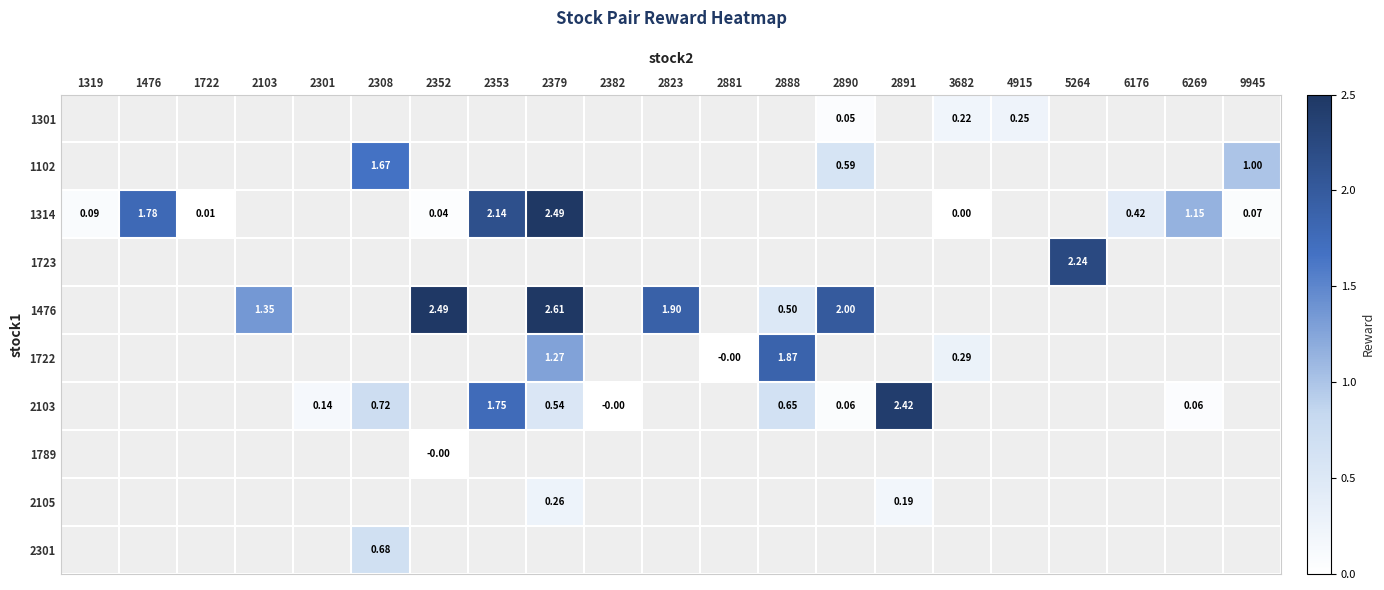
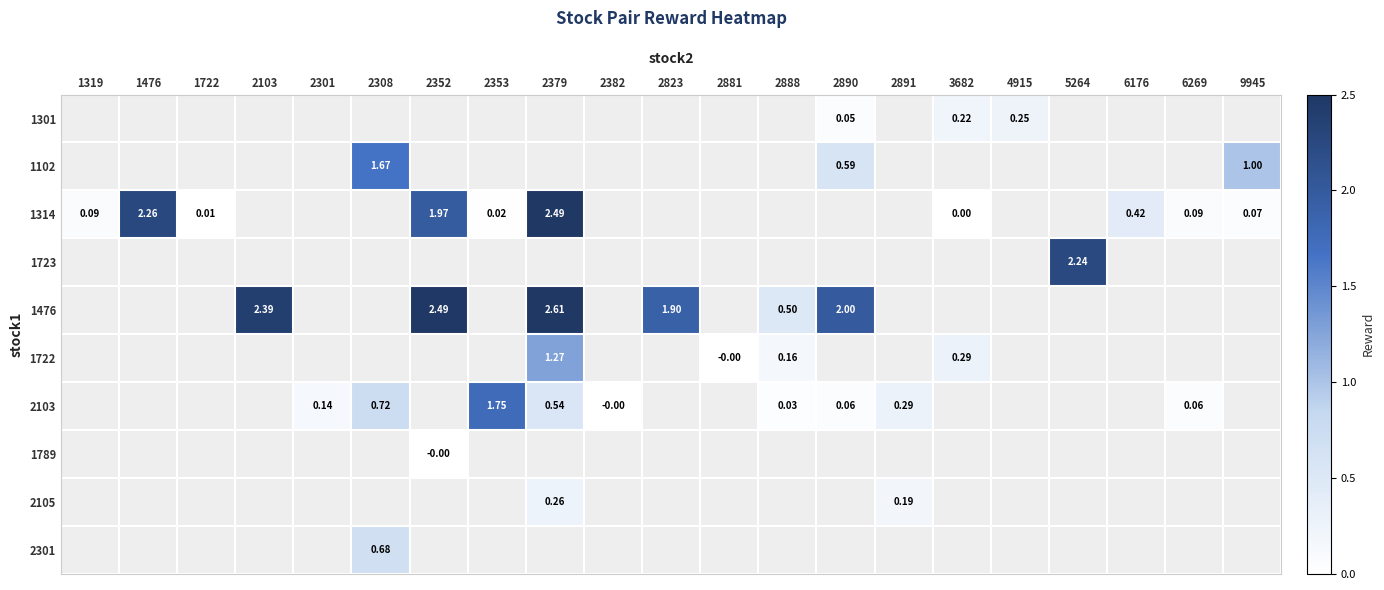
  {
    "1301": {
      "2890": 0.05,
      "3682": 0.22,
      "4915": 0.25
    },
    "1102": {
      "2308": 1.67,
      "2890": 0.59,
      "9945": 1.00
    },
    "1314": {
      "1319": 0.09,
-     "1476": 1.78,
+     "1476": 2.26,
      "1722": 0.01,
-     "2352": 0.04,
-     "2353": 2.14,
+     "2352": 1.97,
+     "2353": 0.02,
      "2379": 2.49,
      "3682": 0.00,
      "6176": 0.42,
-     "6269": 1.15,
+     "6269": 0.09,
      "9945": 0.07
    },
    "1723": {
      "5264": 2.24
    },
    "1476": {
-     "2103": 1.35,
+     "2103": 2.39,
      "2352": 2.49,
      "2379": 2.61,
      "2823": 1.90,
      "2888": 0.50,
      "2890": 2.00
    },
    "1722": {
      "2379": 1.27,
      "2881": -0.00,
-     "2888": 1.87,
+     "2888": 0.16,
      "3682": 0.29
    },
    "2103": {
      "2301": 0.14,
      "2308": 0.72,
      "2353": 1.75,
      "2379": 0.54,
      "2382": -0.00,
-     "2888": 0.65,
+     "2888": 0.03,
      "2890": 0.06,
-     "2891": 2.42,
+     "2891": 0.29,
      "6269": 0.06
    },
    "1789": {
      "2352": -0.00
    },
    "2105": {
      "2379": 0.26,
      "2891": 0.19
    },
    "2301": {
      "2308": 0.68
    }
  }
